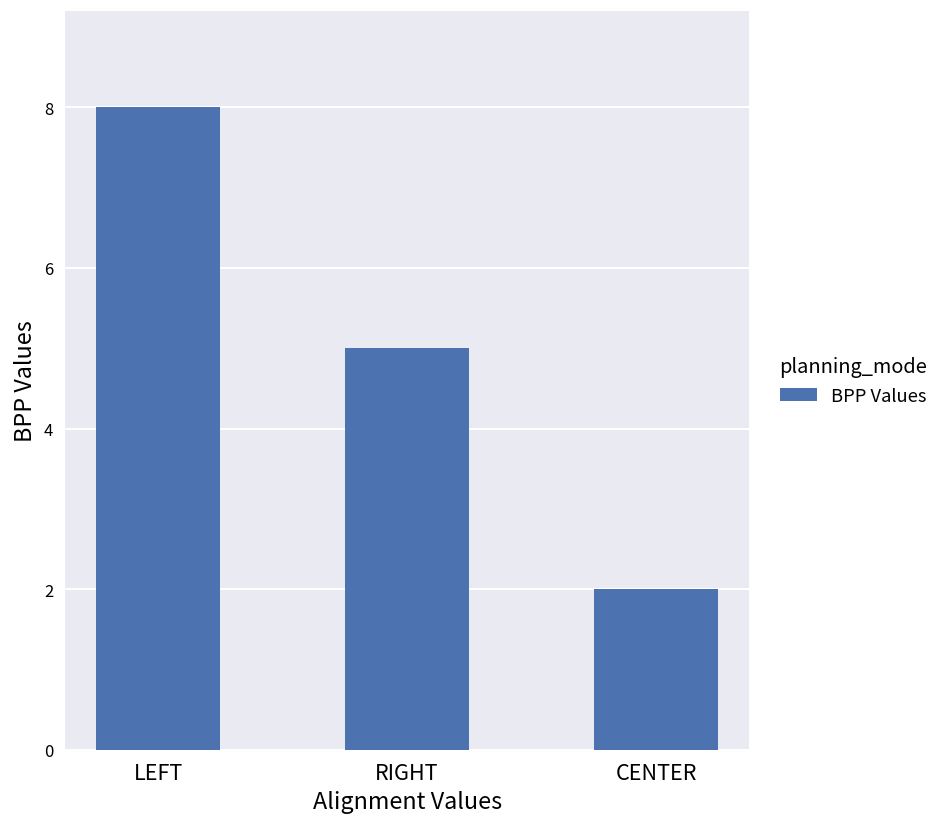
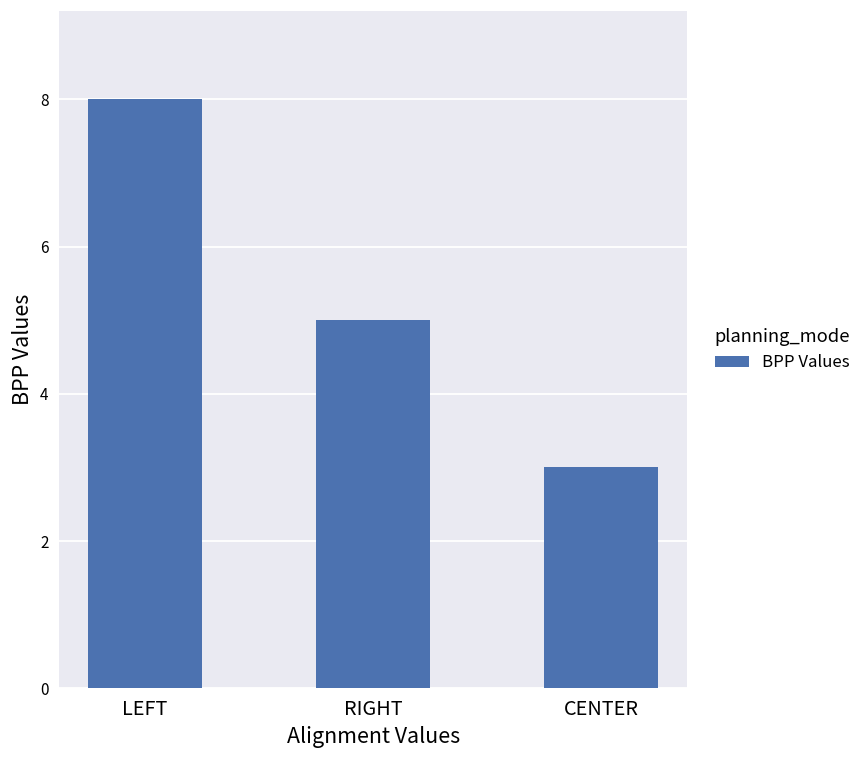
  {
    "LEFT": 8,
    "RIGHT": 5,
-   "CENTER": 2
+   "CENTER": 3
  }
